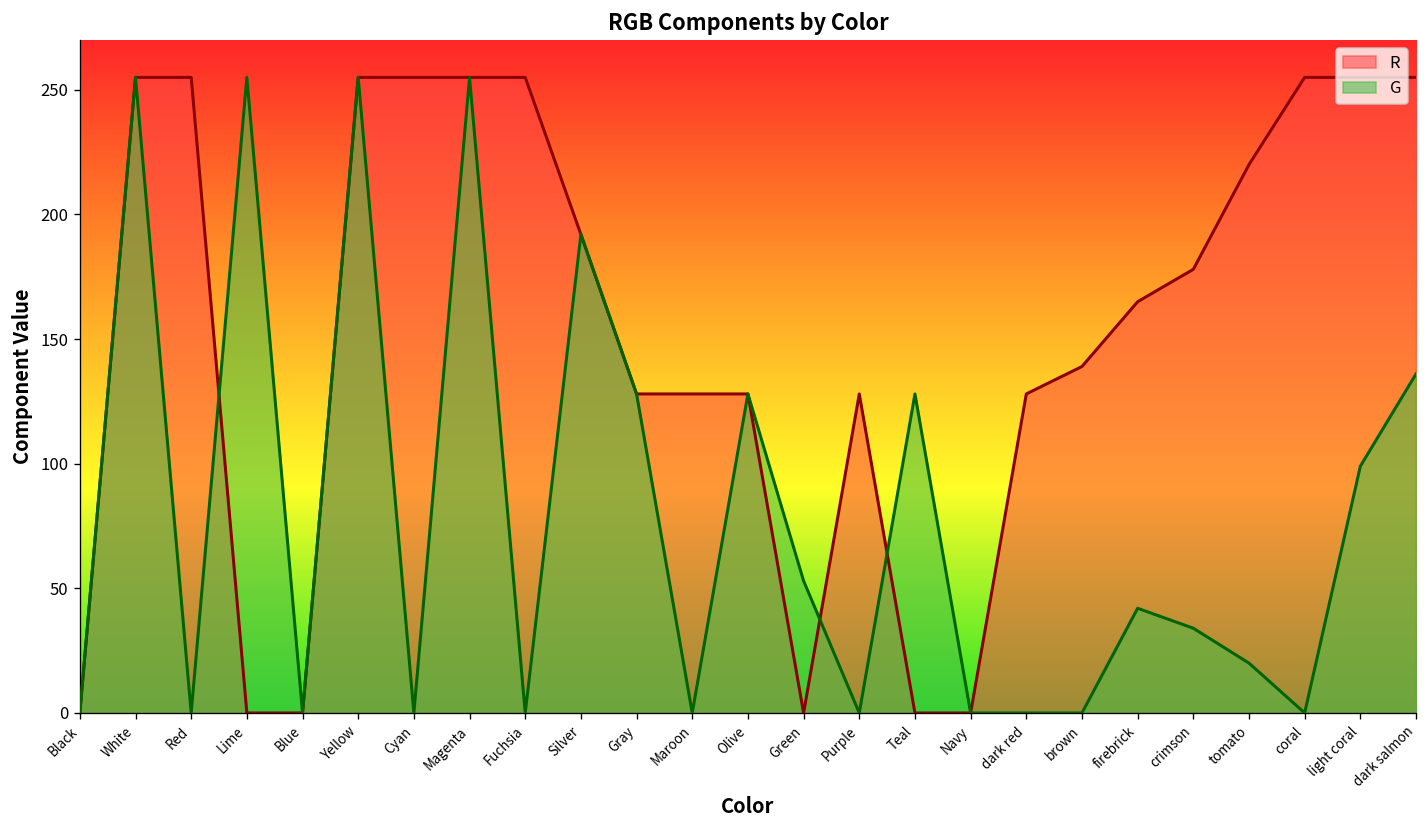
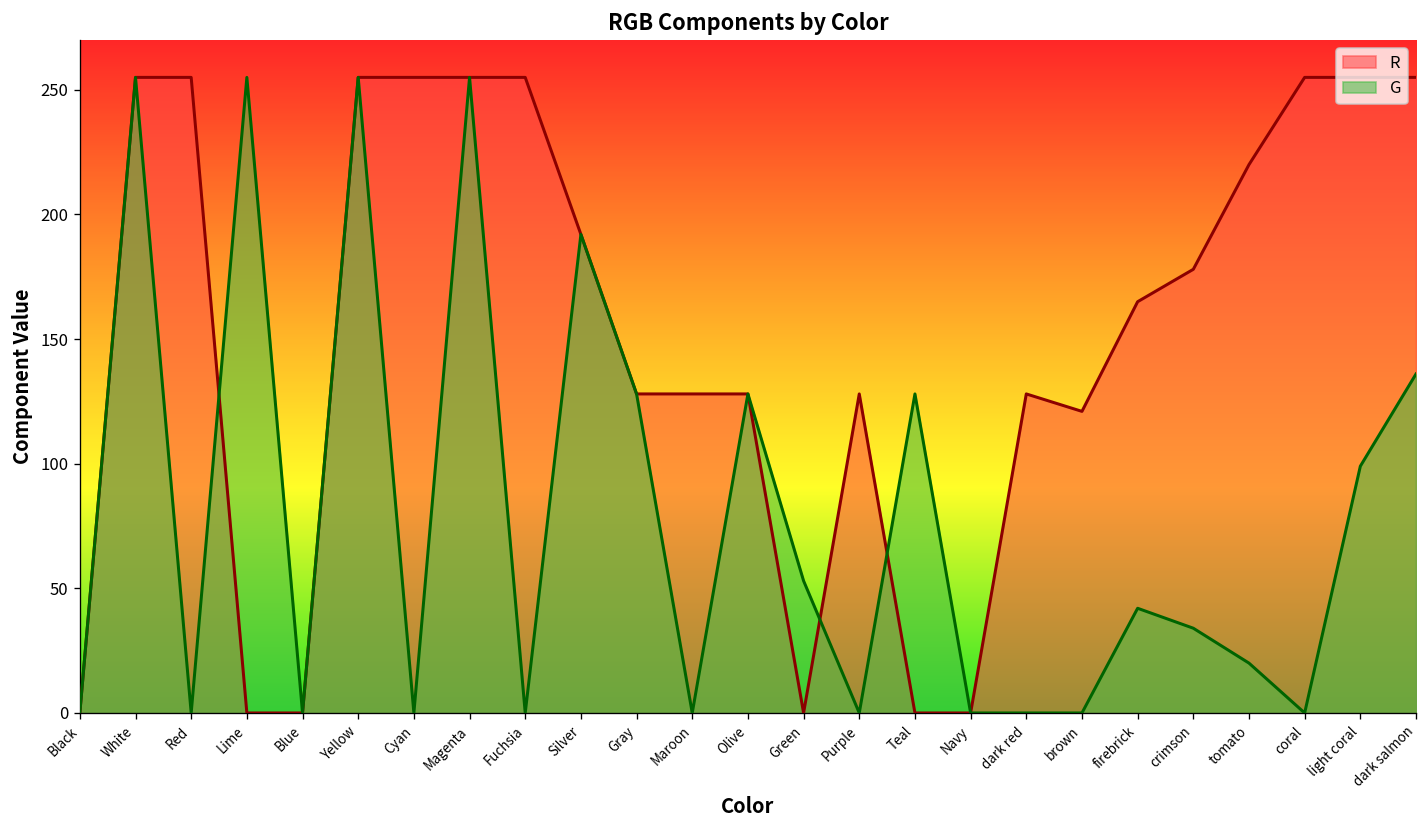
  {
    "R": {
      "Red": 255,
      "Lime": 0,
      "Cyan": 255,
      "Fuchsia": 255,
      "Maroon": 128,
      "Green": 0,
      "Purple": 128,
      "Teal": 0,
      "dark red": 128,
-     "brown": 139,
+     "brown": 121,
      "firebrick": 165,
      "crimson": 178,
      "tomato": 220,
      "coral": 255,
      "dark salmon": 255
    },
    "G": {
      "Red": 0,
      "Lime": 255,
      "Cyan": 0,
      "Fuchsia": 0,
      "Maroon": 0,
      "Green": 53,
      "Purple": 0,
      "Teal": 128,
      "dark red": 0,
      "brown": 0,
      "firebrick": 42,
      "crimson": 34,
      "tomato": 20,
      "coral": 0,
      "light coral": 99,
      "dark salmon": 136
    }
  }
